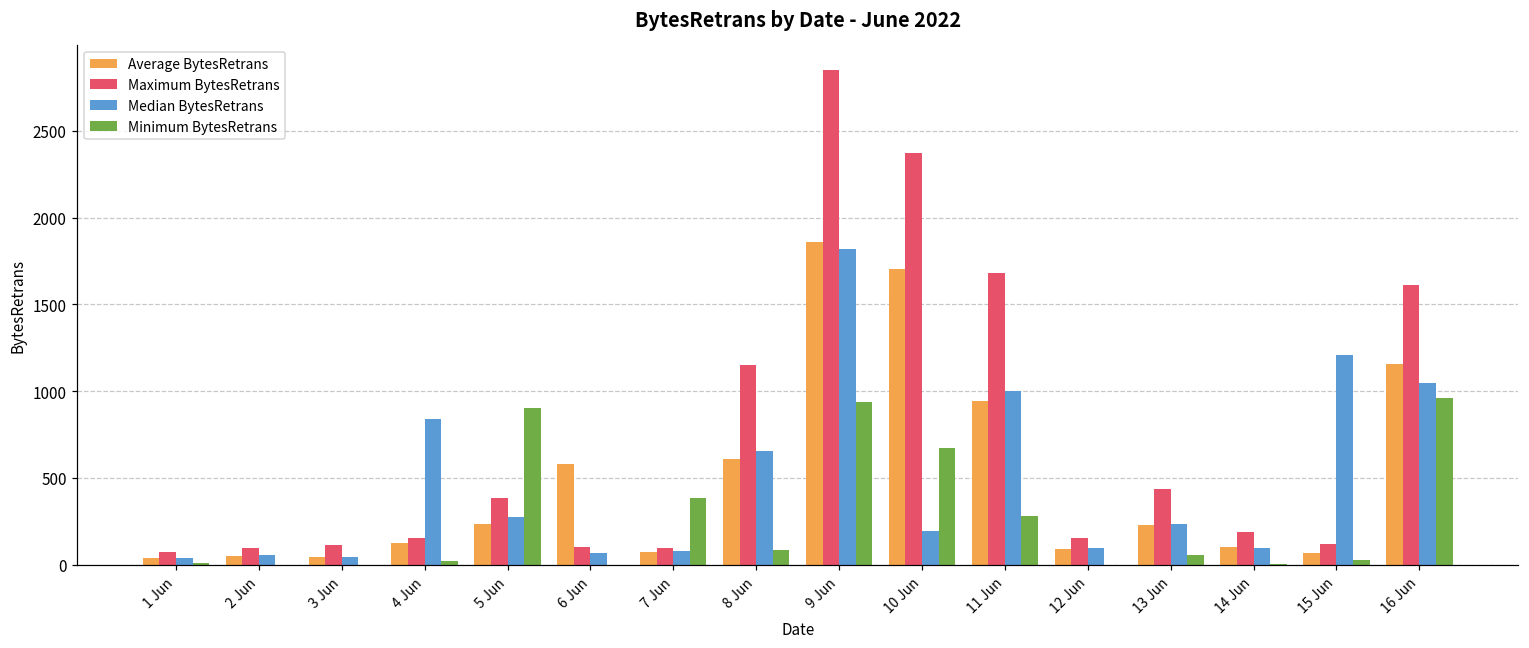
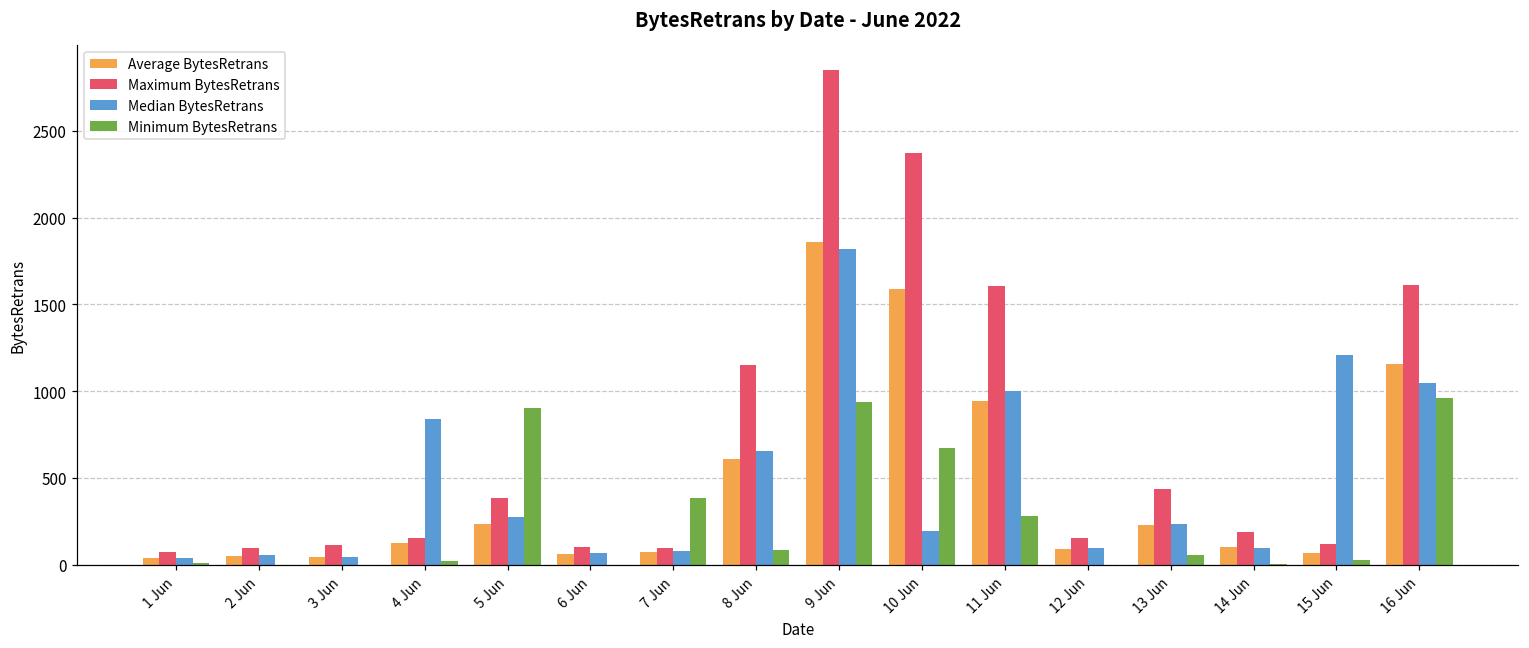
  {
    "Average BytesRetrans": {
      "1 Jun": 40,
      "2 Jun": 50,
      "3 Jun": 50,
      "4 Jun": 120,
      "5 Jun": 230,
-     "6 Jun": 580,
+     "6 Jun": 60,
      "7 Jun": 70,
      "8 Jun": 610,
      "9 Jun": 1860,
-     "10 Jun": 1710,
+     "10 Jun": 1590,
      "11 Jun": 940,
      "12 Jun": 90,
      "13 Jun": 230,
      "14 Jun": 100,
      "15 Jun": 70,
      "16 Jun": 1160
    },
    "Maximum BytesRetrans": {
      "1 Jun": 70,
      "2 Jun": 100,
      "3 Jun": 110,
      "4 Jun": 150,
      "5 Jun": 380,
      "6 Jun": 100,
      "7 Jun": 100,
      "8 Jun": 1150,
      "9 Jun": 2850,
      "10 Jun": 2370,
-     "11 Jun": 1680,
+     "11 Jun": 1610,
      "12 Jun": 150,
      "13 Jun": 430,
      "14 Jun": 190,
      "15 Jun": 120,
      "16 Jun": 1610
    },
    "Median BytesRetrans": {
      "1 Jun": 40,
      "2 Jun": 50,
      "3 Jun": 40,
      "4 Jun": 840,
      "5 Jun": 270,
      "6 Jun": 70,
      "7 Jun": 80,
      "8 Jun": 650,
      "9 Jun": 1820,
      "10 Jun": 200,
      "11 Jun": 1000,
      "12 Jun": 100,
      "13 Jun": 230,
      "14 Jun": 100,
      "15 Jun": 1210,
      "16 Jun": 1050
    },
    "Minimum BytesRetrans": {
      "2 Jun": 0,
      "3 Jun": 0,
      "4 Jun": 20,
      "5 Jun": 900,
      "6 Jun": 0,
      "7 Jun": 390,
      "8 Jun": 80,
      "9 Jun": 940,
      "10 Jun": 670,
      "11 Jun": 280,
      "12 Jun": 0,
      "13 Jun": 60,
      "15 Jun": 30,
      "16 Jun": 960
    }
  }
